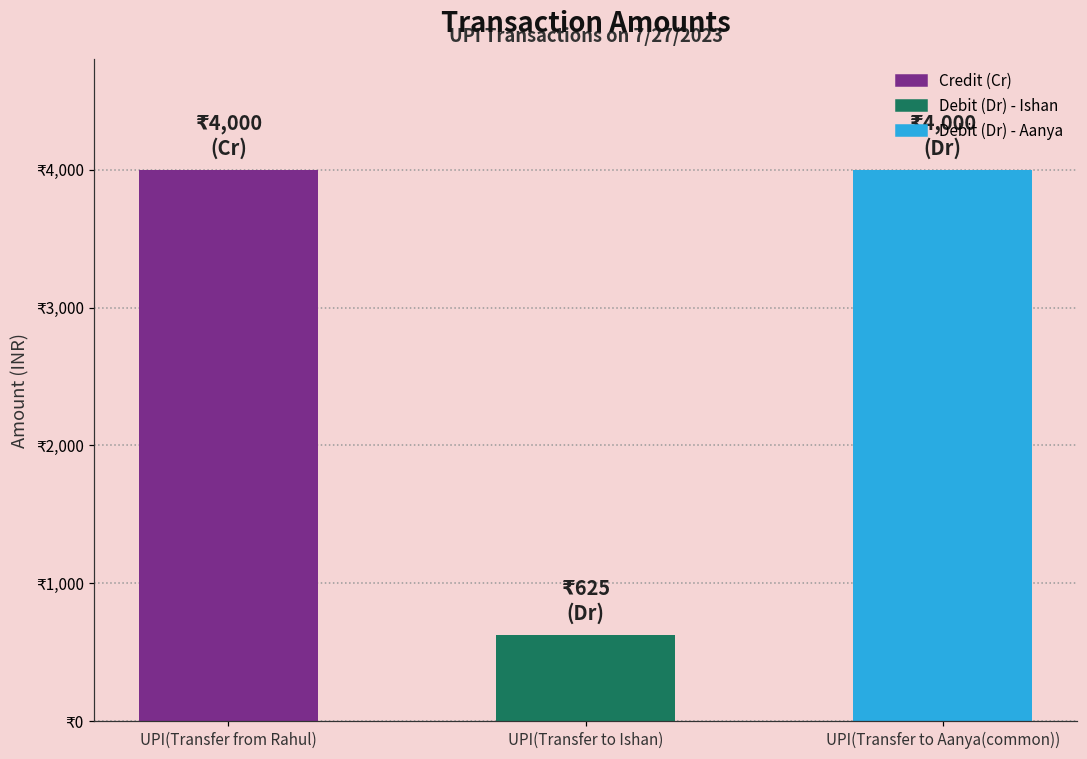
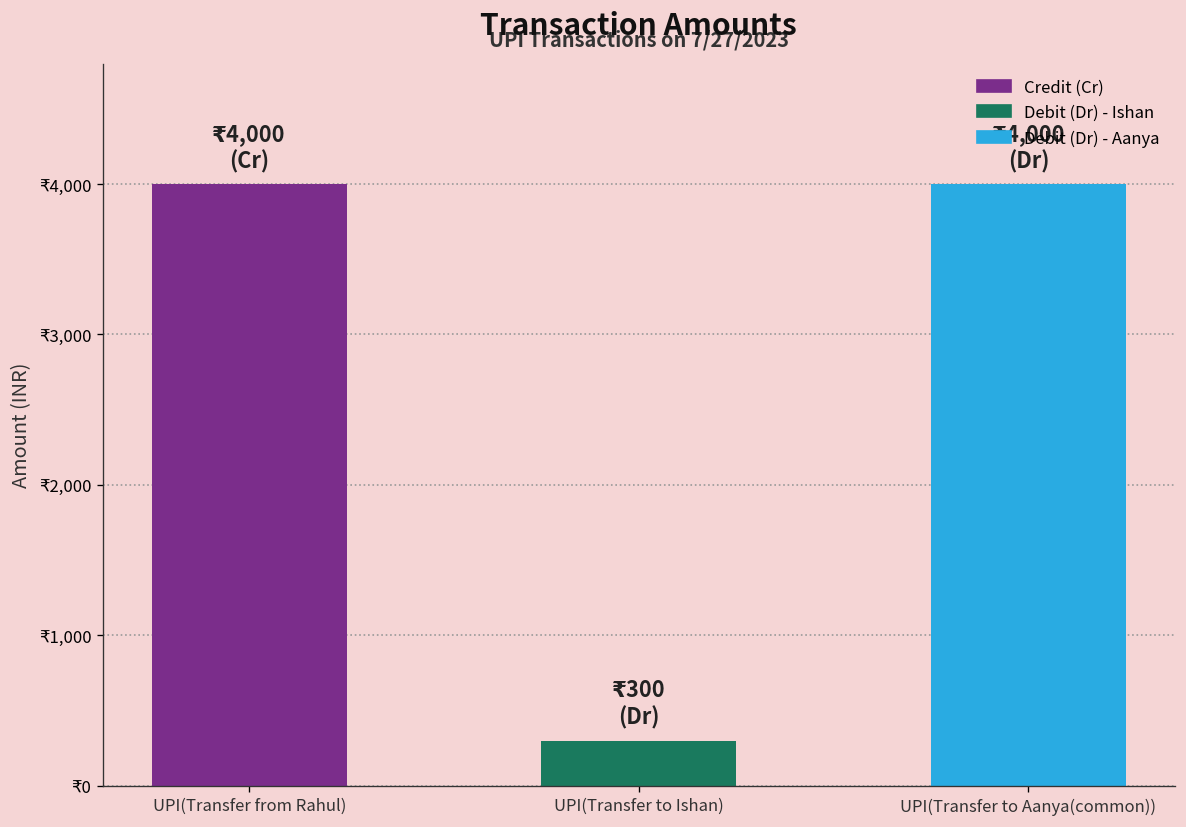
  {
    "UPI(Transfer from Rahul)": "4,000",
-   "UPI(Transfer to Ishan)": "625",
+   "UPI(Transfer to Ishan)": "300",
    "UPI(Transfer to Aanya(common))": "4,000"
  }
